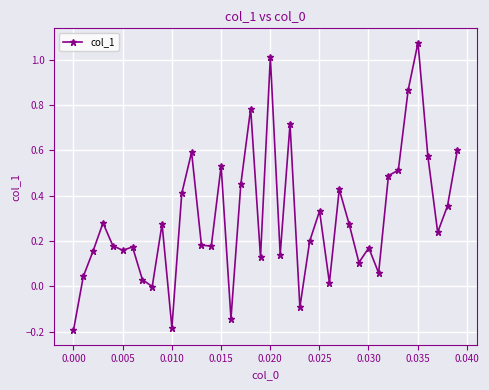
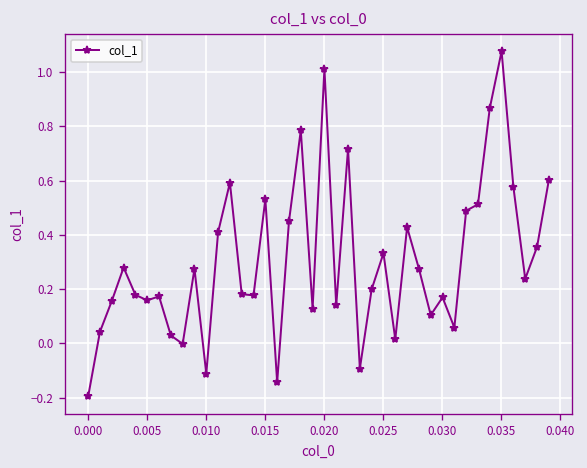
  {
    "0.000": -0.19,
    "0.005": 0.16,
-   "0.010": -0.18,
+   "0.010": -0.11,
    "0.015": 0.53
  }
